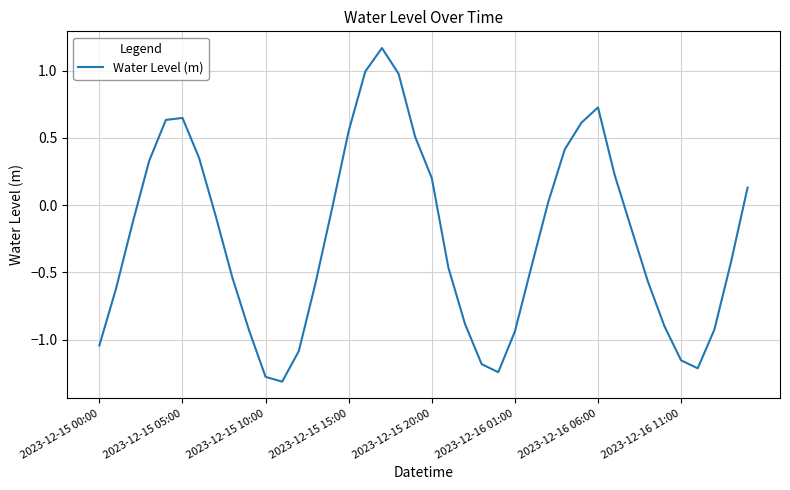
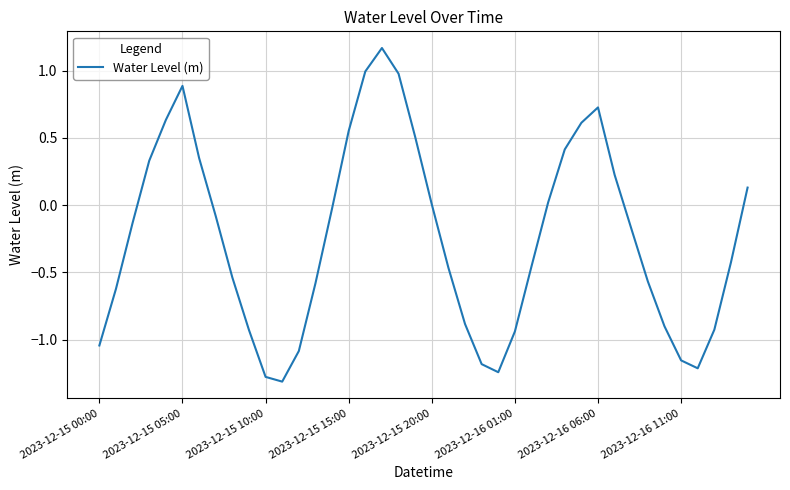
  {
    "2023-12-15 00:00": -1.04,
-   "2023-12-15 05:00": 0.65,
+   "2023-12-15 05:00": 0.89,
    "2023-12-15 10:00": -1.28,
    "2023-12-15 15:00": 0.55,
-   "2023-12-15 20:00": 0.20,
+   "2023-12-15 20:00": 0.01,
    "2023-12-16 01:00": -0.94,
    "2023-12-16 06:00": 0.73,
    "2023-12-16 11:00": -1.15
  }
